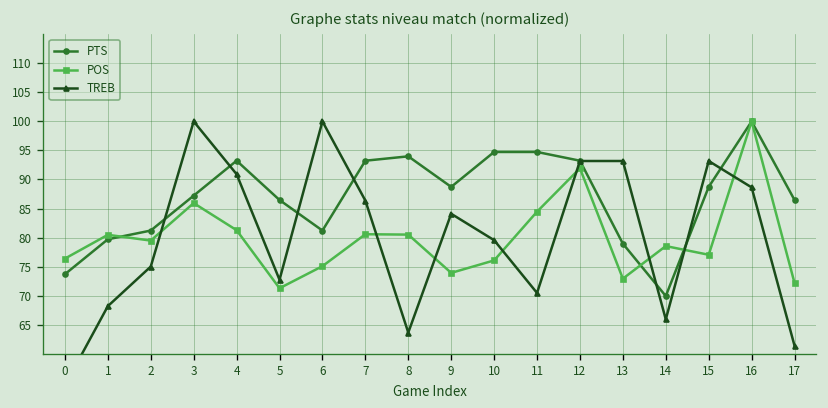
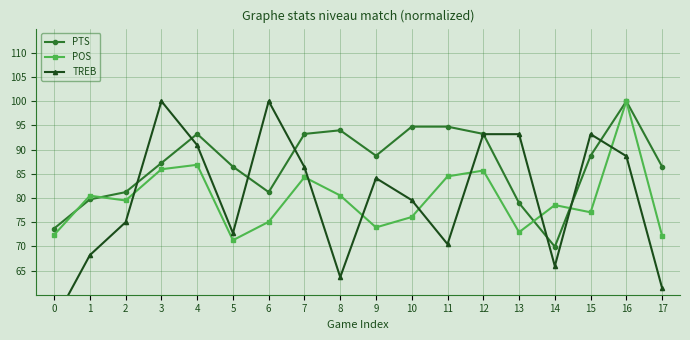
  {
    "POS": {
-     "0": 76,
+     "0": 72,
      "1": 80,
      "2": 79,
      "3": 86,
-     "4": 81,
+     "4": 87,
      "5": 71,
      "6": 75,
-     "7": 81,
+     "7": 84,
      "8": 81,
      "9": 74,
      "10": 76,
      "11": 84,
-     "12": 92,
+     "12": 86,
      "13": 73,
      "14": 79,
      "15": 77,
      "17": 72
    }
  }
